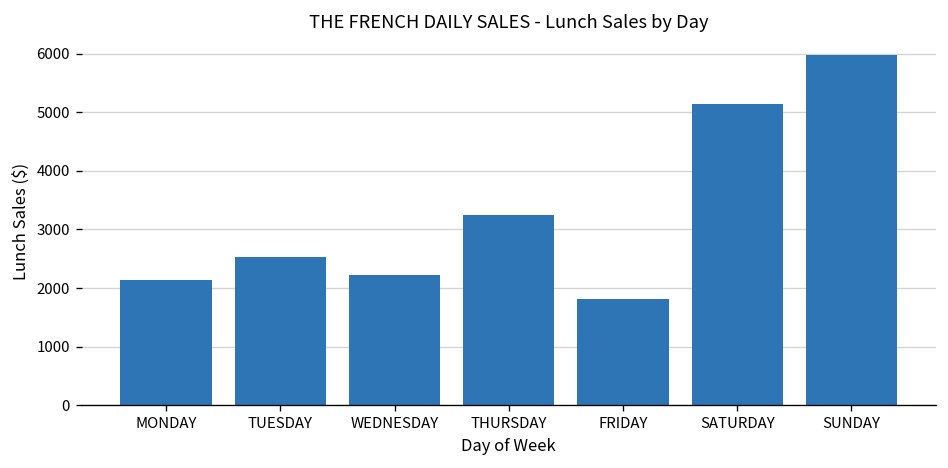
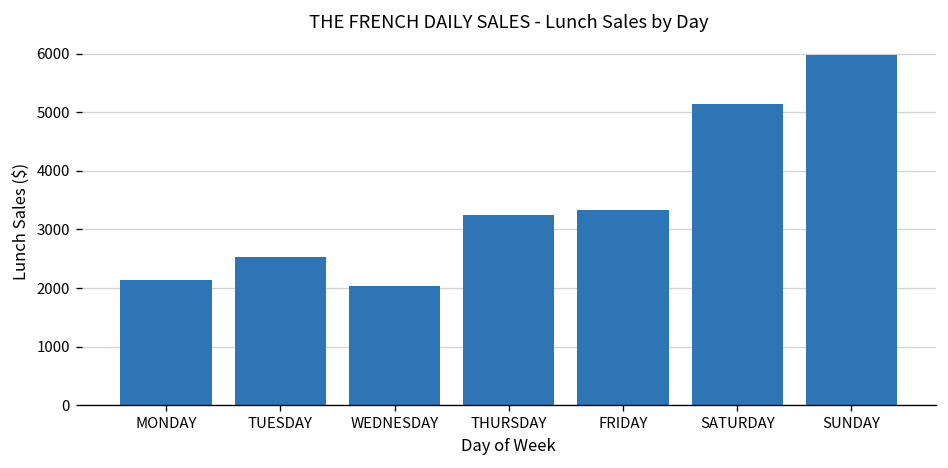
  {
    "MONDAY": 2100,
    "TUESDAY": 2500,
-   "WEDNESDAY": 2200,
+   "WEDNESDAY": 2000,
    "THURSDAY": 3200,
-   "FRIDAY": 1800,
+   "FRIDAY": 3300,
    "SATURDAY": 5100,
    "SUNDAY": 6000
  }
